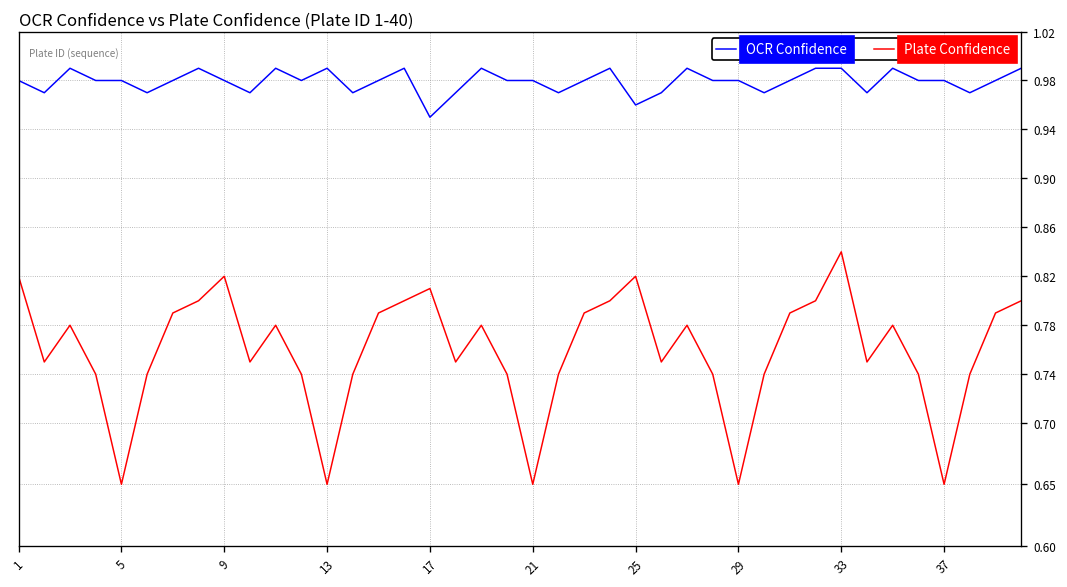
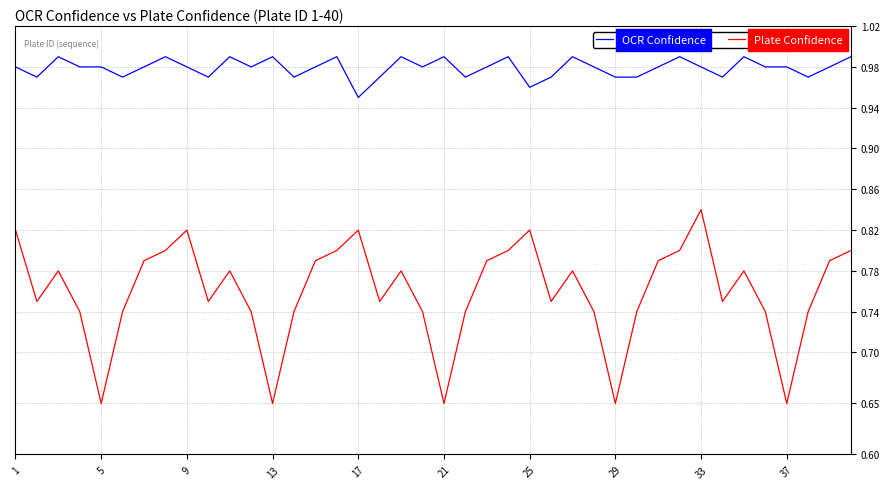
  {
    "OCR Confidence": {
      "1": 0.98,
      "5": 0.98,
      "9": 0.98,
      "13": 0.99,
      "17": 0.95,
-     "21": 0.98,
+     "21": 0.99,
      "25": 0.96,
-     "29": 0.98,
-     "33": 0.99,
+     "29": 0.97,
+     "33": 0.98,
      "37": 0.98
    },
    "Plate Confidence": {
      "1": 0.82,
      "5": 0.65,
      "9": 0.82,
      "13": 0.65,
-     "17": 0.81,
+     "17": 0.82,
      "21": 0.65,
      "25": 0.82,
      "29": 0.65,
      "33": 0.84,
      "37": 0.65
    }
  }
